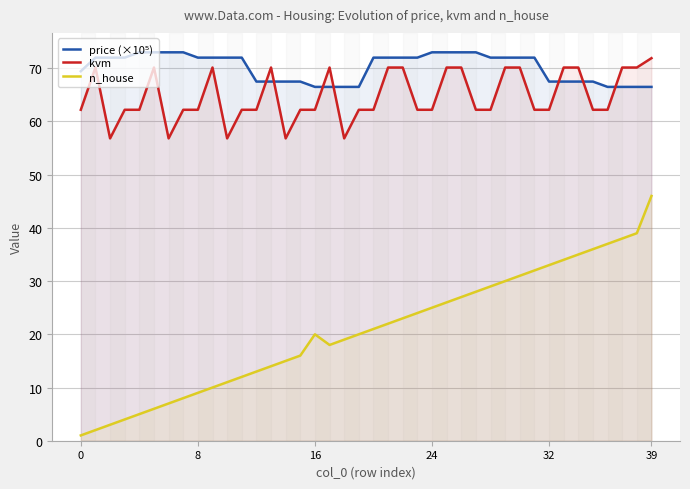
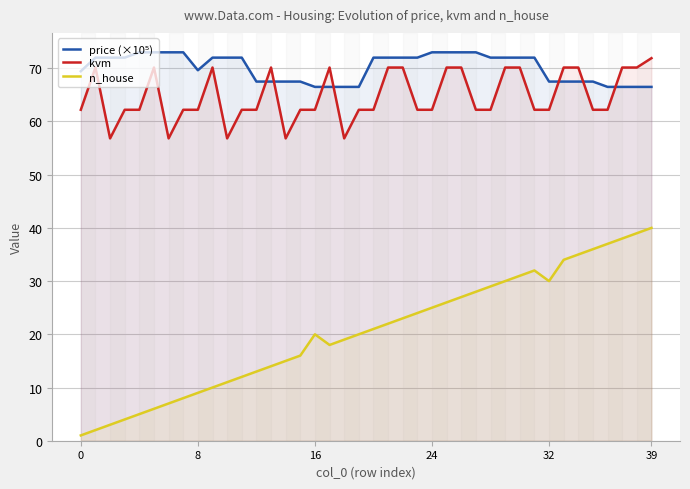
  {
    "price (×10⁵)": {
-     "8": 72,
+     "8": 70,
      "16": 67,
      "24": 73,
      "32": 68,
      "39": 67
    },
    "kvm": {
      "0": 62,
      "8": 62,
      "16": 62,
      "24": 62,
      "32": 62,
      "39": 72
    },
    "n_house": {
      "0": 1,
      "8": 9,
      "16": 20,
      "24": 25,
-     "32": 33,
-     "39": 46
+     "32": 30,
+     "39": 40
    }
  }
